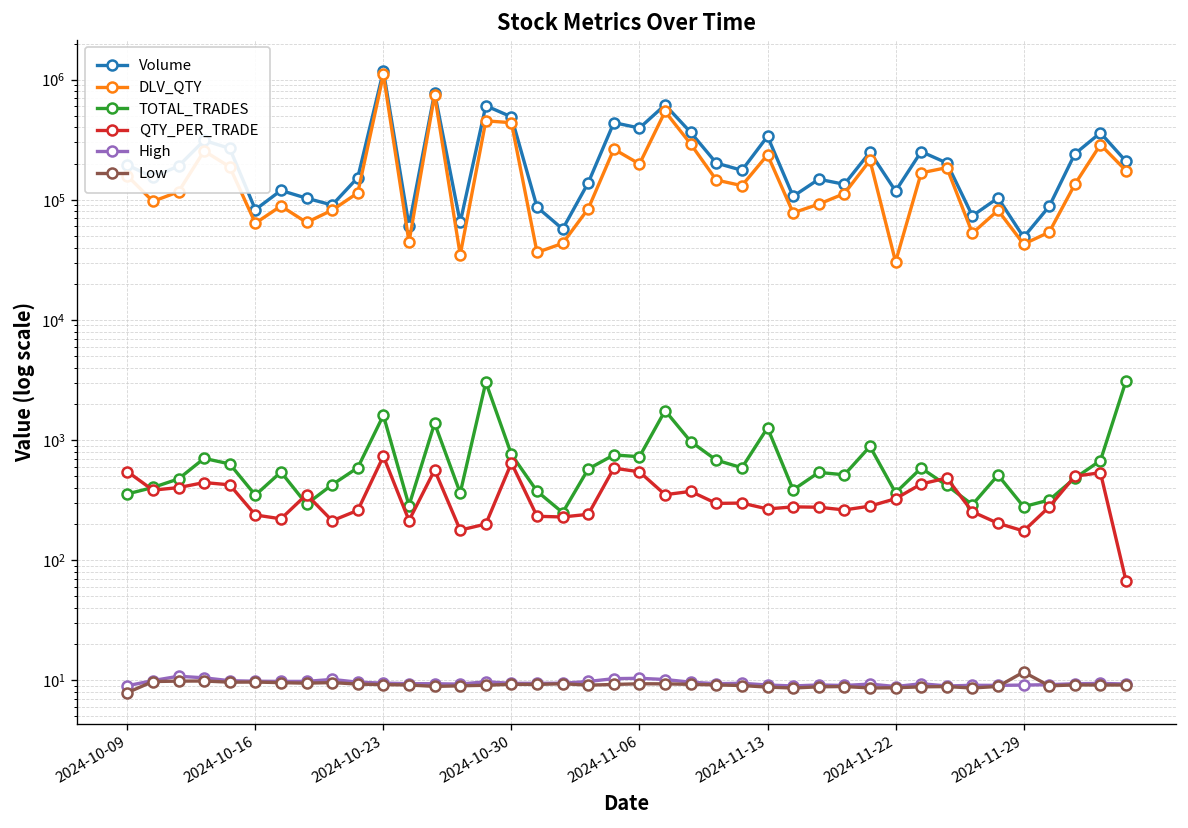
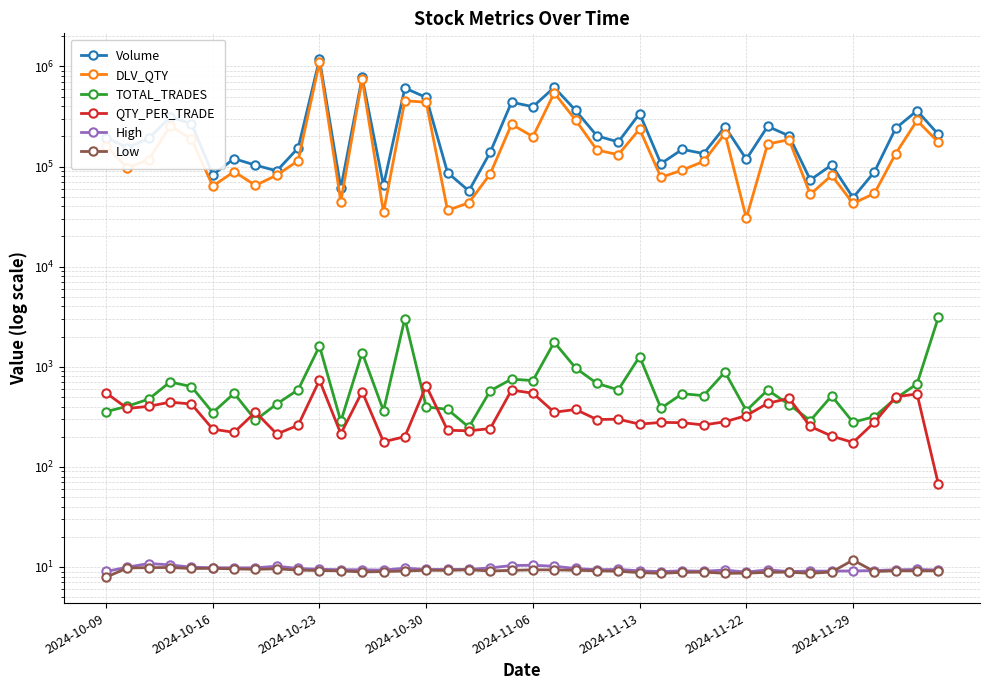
  {
    "Volume": {
      "2024-10-16": 80000,
      "2024-10-23": 1200000,
      "2024-10-30": 500000,
      "2024-11-06": 400000,
      "2024-11-13": 340000,
      "2024-11-22": 120000,
      "2024-11-29": 50000
    },
    "DLV_QTY": {
      "2024-10-16": 60000,
      "2024-10-23": 1100000,
      "2024-10-30": 400000,
      "2024-11-06": 200000,
      "2024-11-13": 240000,
      "2024-11-22": 30000,
      "2024-11-29": 43000
    },
    "TOTAL_TRADES": {
      "2024-10-09": 360,
      "2024-10-16": 350,
      "2024-10-23": 1600,
-     "2024-10-30": 800,
+     "2024-10-30": 400,
      "2024-11-06": 700,
      "2024-11-13": 1300,
      "2024-11-22": 360,
      "2024-11-29": 280
    },
    "QTY_PER_TRADE": {
      "2024-10-09": 500,
      "2024-10-16": 240,
      "2024-10-23": 700,
      "2024-10-30": 600,
      "2024-11-06": 500,
      "2024-11-13": 270,
      "2024-11-22": 330,
      "2024-11-29": 180
    },
    "High": {
      "2024-10-09": 9,
      "2024-11-06": 10,
      "2024-11-29": 9
    },
    "Low": {
      "2024-10-09": 8,
      "2024-11-06": 9,
      "2024-11-29": 12
    }
  }
